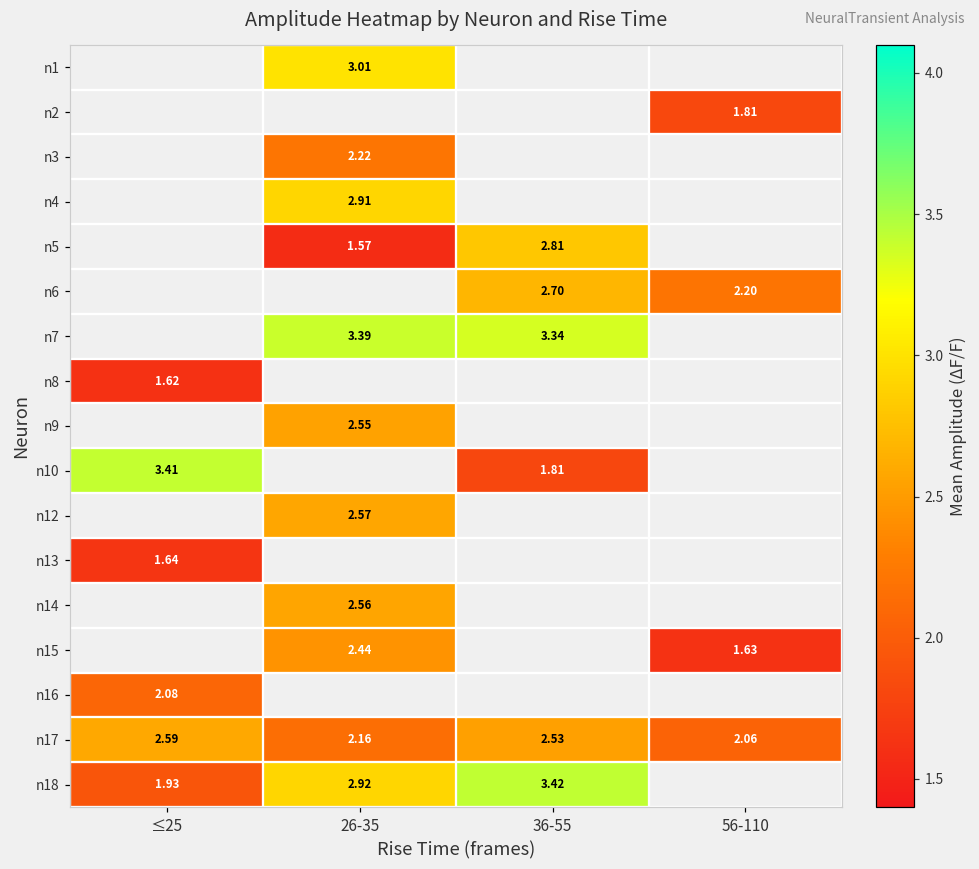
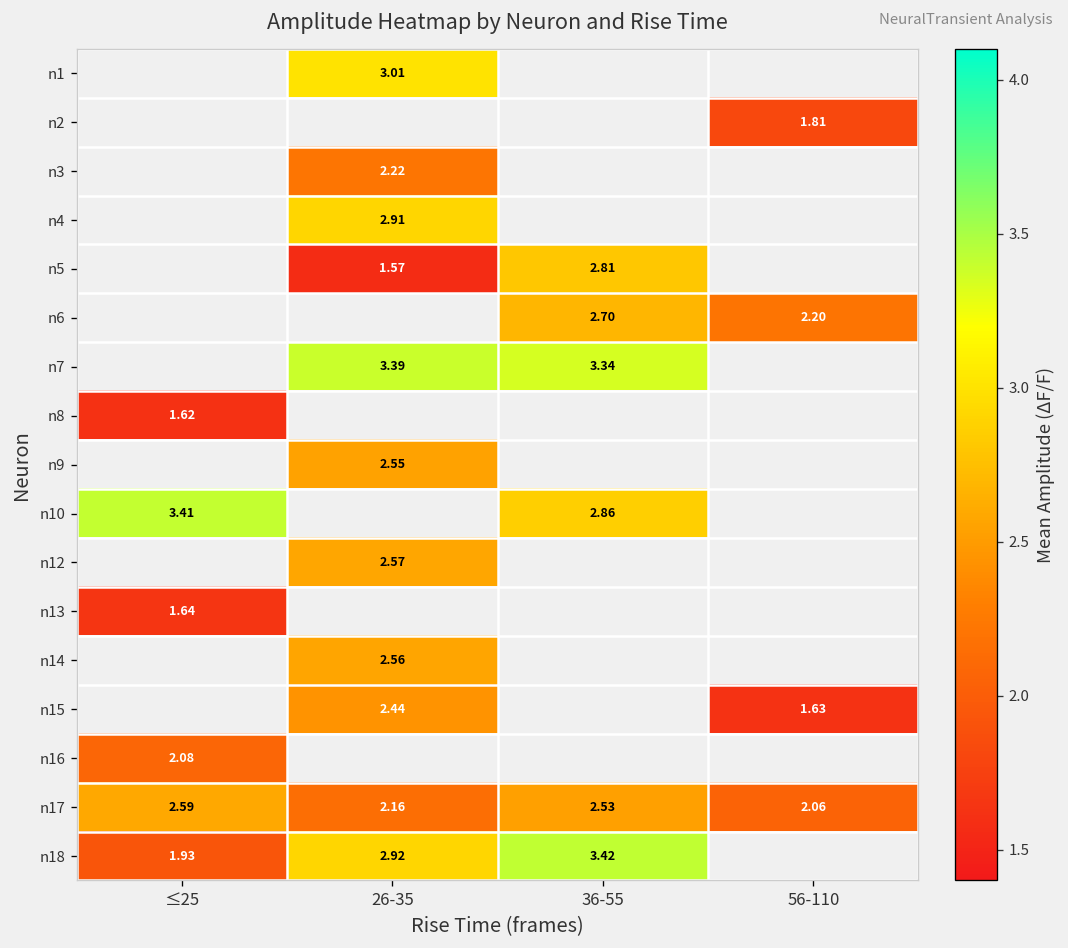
  {
    "n1": {
      "26-35": 3.01
    },
    "n2": {
      "56-110": 1.81
    },
    "n3": {
      "26-35": 2.22
    },
    "n4": {
      "26-35": 2.91
    },
    "n5": {
      "26-35": 1.57,
      "36-55": 2.81
    },
    "n6": {
      "36-55": 2.70,
      "56-110": 2.20
    },
    "n7": {
      "26-35": 3.39,
      "36-55": 3.34
    },
    "n8": {
      "≤25": 1.62
    },
    "n9": {
      "26-35": 2.55
    },
    "n10": {
      "≤25": 3.41,
-     "36-55": 1.81
+     "36-55": 2.86
    },
    "n12": {
      "26-35": 2.57
    },
    "n13": {
      "≤25": 1.64
    },
    "n14": {
      "26-35": 2.56
    },
    "n15": {
      "26-35": 2.44,
      "56-110": 1.63
    },
    "n16": {
      "≤25": 2.08
    },
    "n17": {
      "≤25": 2.59,
      "26-35": 2.16,
      "36-55": 2.53,
      "56-110": 2.06
    },
    "n18": {
      "≤25": 1.93,
      "26-35": 2.92,
      "36-55": 3.42
    }
  }
